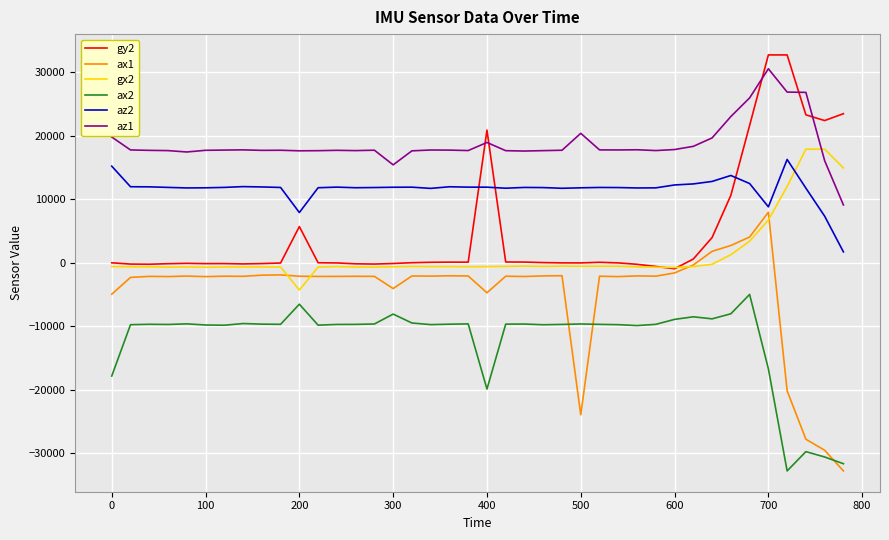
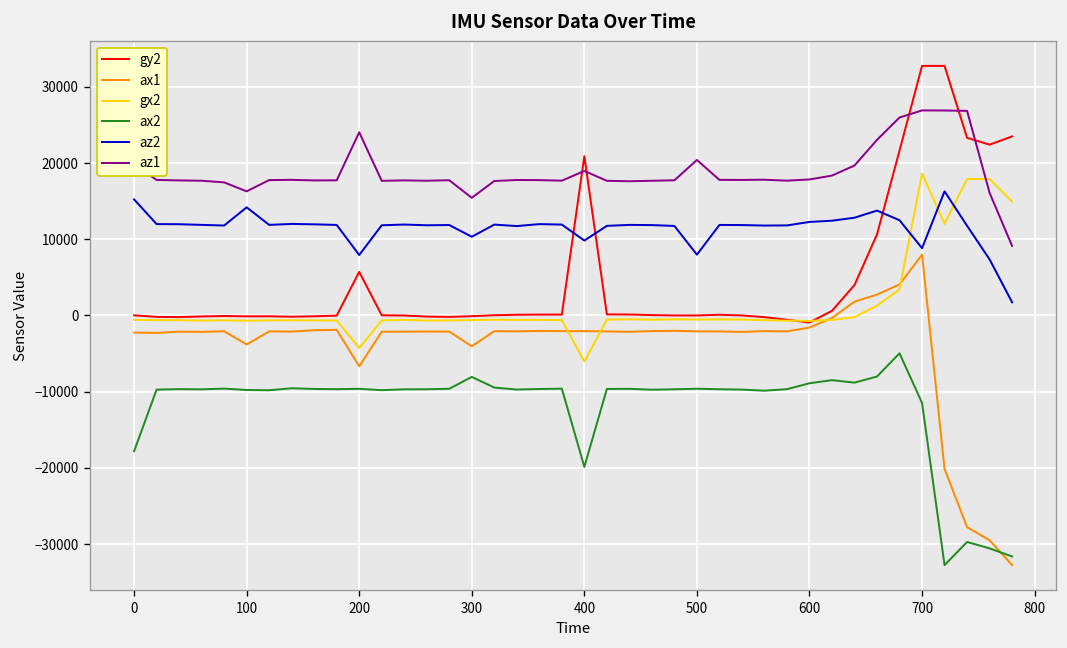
  {
    "gy2": {
      "0": 0,
      "100": 0,
      "200": 6000,
      "300": 0,
      "400": 21000,
      "500": 0,
      "700": 33000
    },
    "ax1": {
-     "0": -5000,
-     "100": -2000,
-     "200": -2000,
+     "0": -2000,
+     "100": -4000,
+     "200": -7000,
      "300": -4000,
-     "400": -5000,
-     "500": -24000,
+     "400": -2000,
+     "500": -2000,
      "600": -2000,
      "700": 8000
    },
    "gx2": {
      "0": -1000,
      "100": -1000,
      "200": -4000,
      "300": -1000,
-     "400": -1000,
+     "400": -6000,
      "500": -1000,
-     "700": 7000
+     "700": 19000
    },
    "ax2": {
      "0": -18000,
      "100": -10000,
-     "200": -7000,
+     "200": -10000,
      "300": -8000,
      "400": -20000,
      "500": -10000,
      "600": -9000,
-     "700": -17000
+     "700": -11000
    },
    "az2": {
      "0": 15000,
-     "100": 12000,
+     "100": 14000,
      "200": 8000,
-     "300": 12000,
-     "400": 12000,
-     "500": 12000,
+     "300": 10000,
+     "400": 10000,
+     "500": 8000,
      "600": 12000,
      "700": 9000
    },
    "az1": {
      "0": 20000,
-     "100": 18000,
-     "200": 18000,
+     "100": 16000,
+     "200": 24000,
      "300": 15000,
      "400": 19000,
      "500": 20000,
      "600": 18000,
-     "700": 31000
+     "700": 27000
    }
  }
